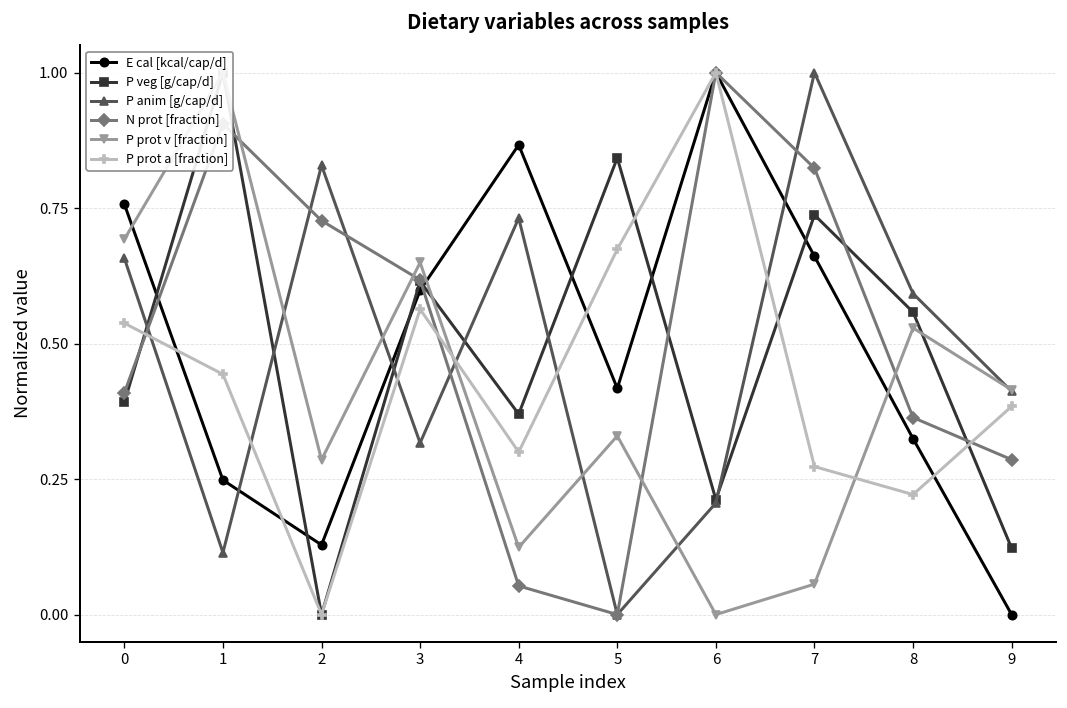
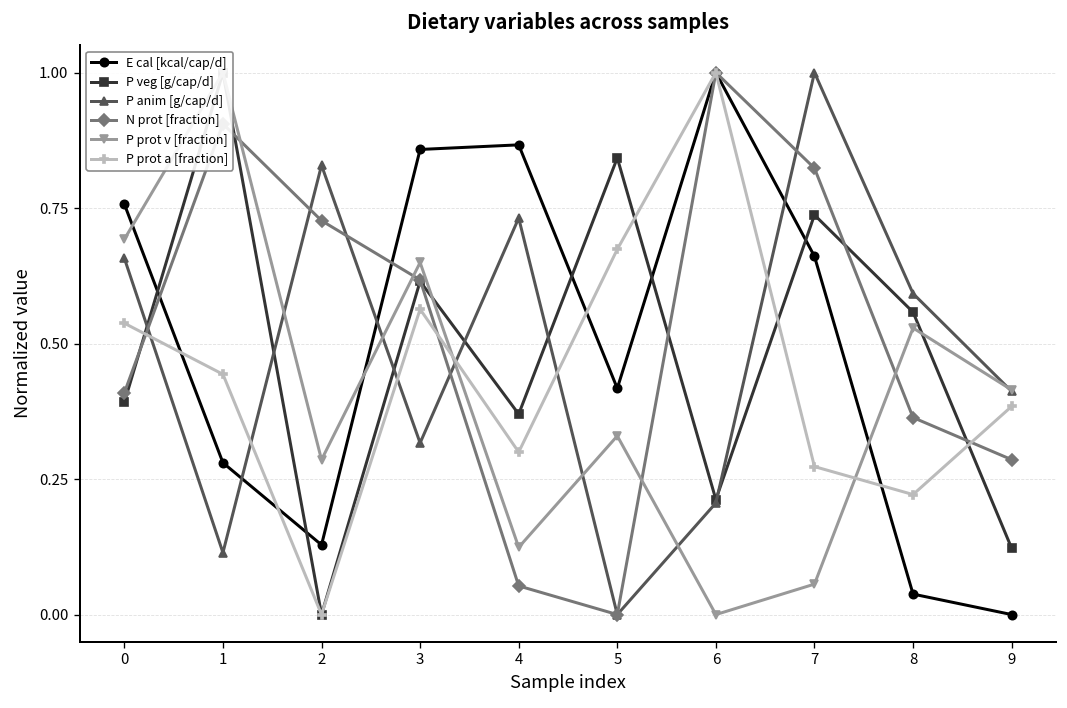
  {
    "E cal [kcal/cap/d]": {
      "0": 0.76,
-     "1": 0.25,
+     "1": 0.28,
      "2": 0.13,
-     "3": 0.60,
+     "3": 0.86,
      "4": 0.87,
      "5": 0.42,
      "7": 0.66,
-     "8": 0.32,
+     "8": 0.04,
      "9": 0.00
    }
  }
